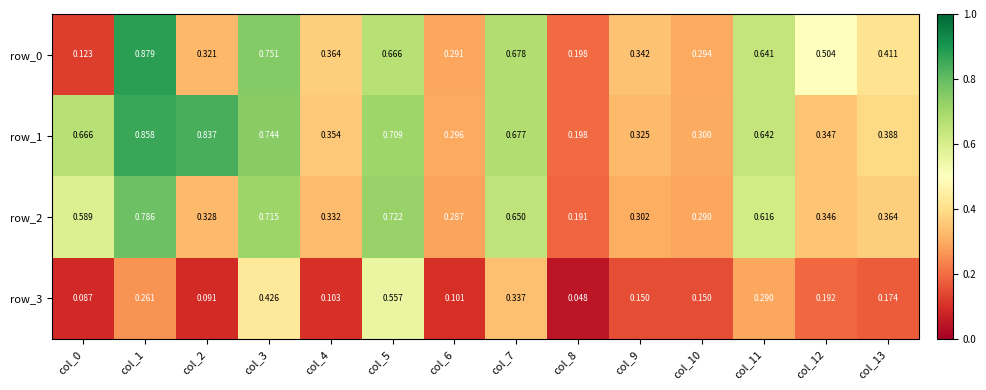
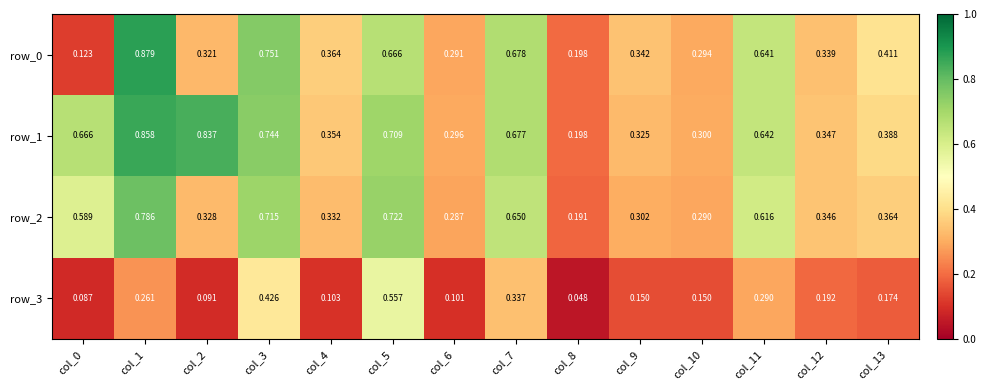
  {
    "row_0": {
      "col_0": 0.123,
      "col_1": 0.879,
      "col_2": 0.321,
      "col_3": 0.751,
      "col_4": 0.364,
      "col_5": 0.666,
      "col_6": 0.291,
      "col_7": 0.678,
      "col_8": 0.198,
      "col_9": 0.342,
      "col_10": 0.294,
      "col_11": 0.641,
-     "col_12": 0.504,
+     "col_12": 0.339,
      "col_13": 0.411
    },
    "row_1": {
      "col_0": 0.666,
      "col_1": 0.858,
      "col_2": 0.837,
      "col_3": 0.744,
      "col_4": 0.354,
      "col_5": 0.709,
      "col_6": 0.296,
      "col_7": 0.677,
      "col_8": 0.198,
      "col_9": 0.325,
      "col_10": 0.300,
      "col_11": 0.642,
      "col_12": 0.347,
      "col_13": 0.388
    },
    "row_2": {
      "col_0": 0.589,
      "col_1": 0.786,
      "col_2": 0.328,
      "col_3": 0.715,
      "col_4": 0.332,
      "col_5": 0.722,
      "col_6": 0.287,
      "col_7": 0.650,
      "col_8": 0.191,
      "col_9": 0.302,
      "col_10": 0.290,
      "col_11": 0.616,
      "col_12": 0.346,
      "col_13": 0.364
    },
    "row_3": {
      "col_0": 0.087,
      "col_1": 0.261,
      "col_2": 0.091,
      "col_3": 0.426,
      "col_4": 0.103,
      "col_5": 0.557,
      "col_6": 0.101,
      "col_7": 0.337,
      "col_8": 0.048,
      "col_9": 0.150,
      "col_10": 0.150,
      "col_11": 0.290,
      "col_12": 0.192,
      "col_13": 0.174
    }
  }
